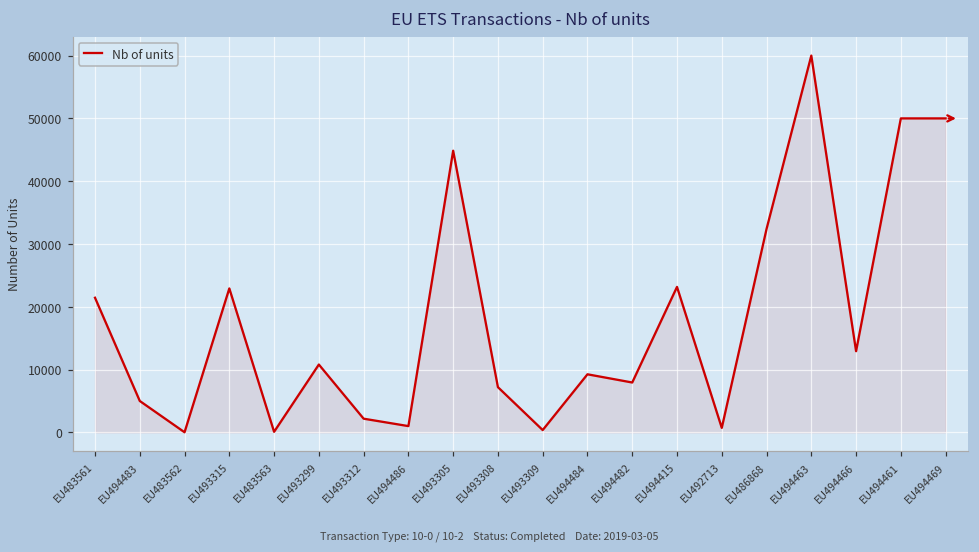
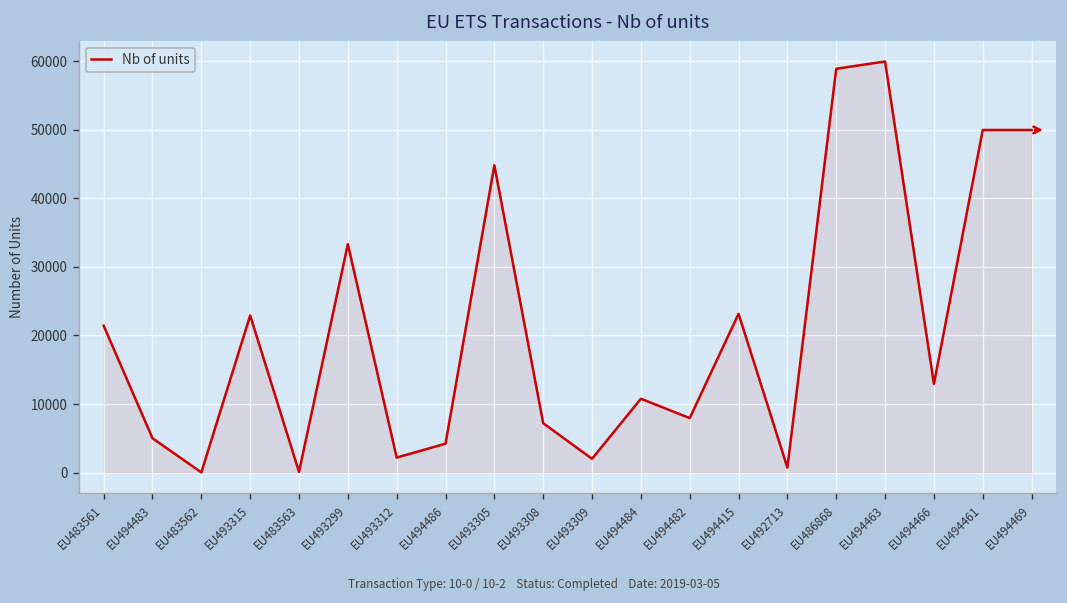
  {
    "EU483561": 21000,
    "EU494483": 5000,
    "EU483562": 0,
    "EU493315": 23000,
    "EU483563": 0,
-   "EU493299": 11000,
+   "EU493299": 33000,
    "EU493312": 2000,
-   "EU494486": 1000,
+   "EU494486": 4000,
    "EU493305": 45000,
    "EU493308": 7000,
-   "EU493309": 0,
-   "EU494484": 9000,
+   "EU493309": 2000,
+   "EU494484": 11000,
    "EU494482": 8000,
    "EU494415": 23000,
    "EU492713": 1000,
-   "EU486868": 32000,
+   "EU486868": 59000,
    "EU494463": 60000,
    "EU494466": 13000,
    "EU494461": 50000,
    "EU494469": 50000
  }
